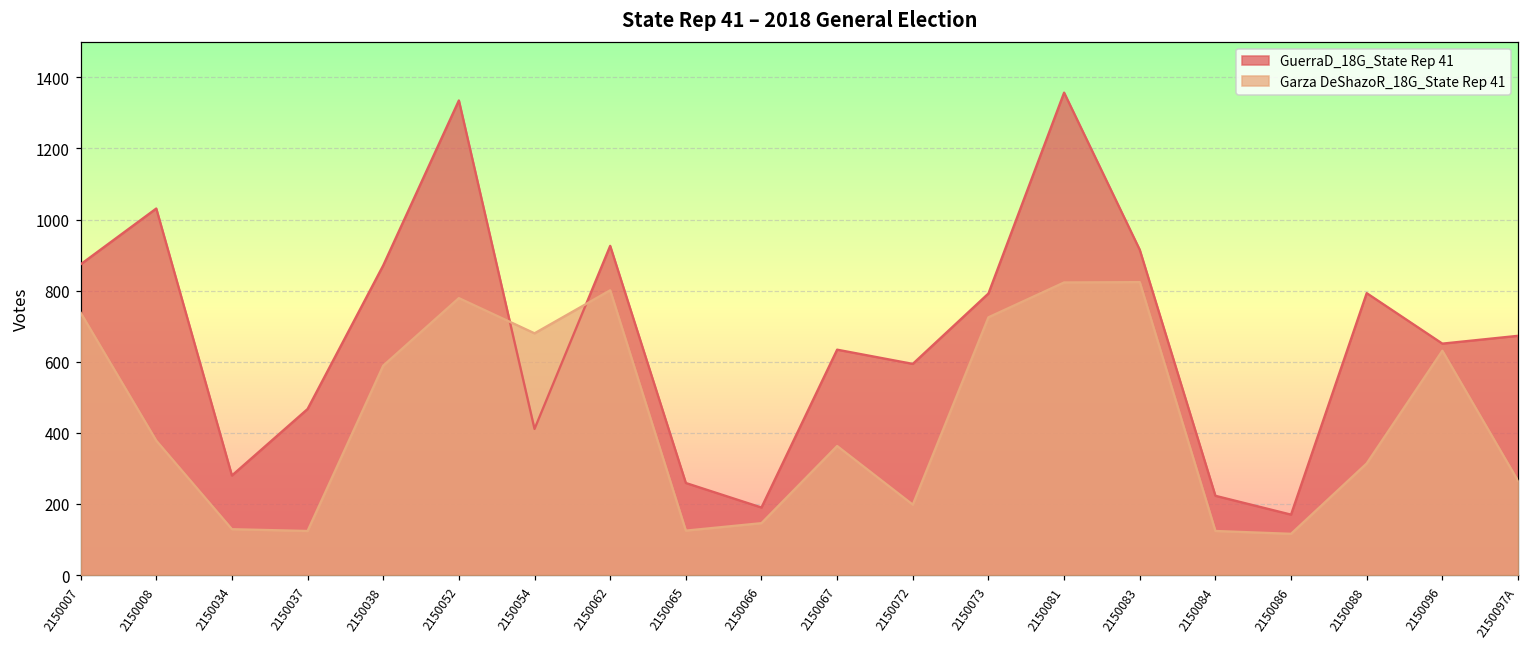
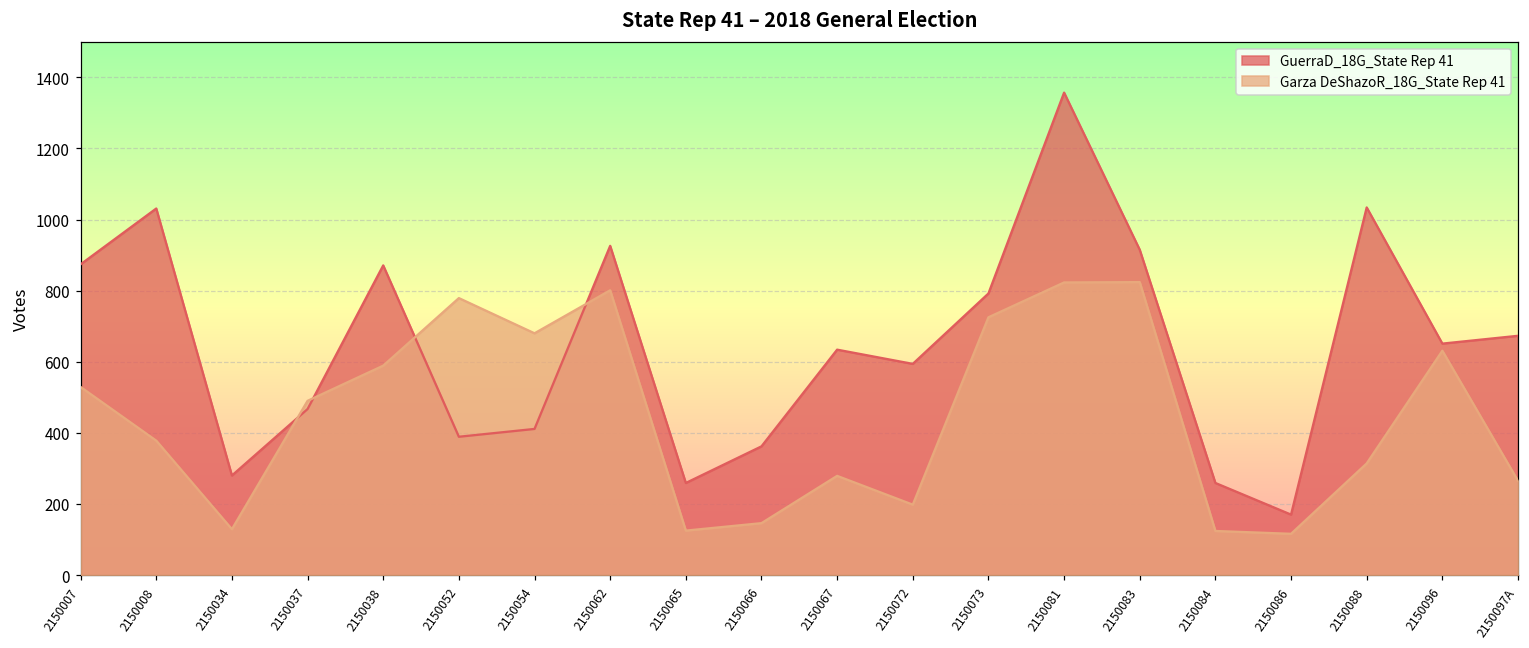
  {
    "GuerraD_18G_State Rep 41": {
      "2150007": 870,
      "2150008": 1030,
      "2150034": 280,
      "2150037": 470,
      "2150038": 870,
-     "2150052": 1340,
+     "2150052": 390,
      "2150054": 410,
      "2150062": 930,
      "2150065": 260,
-     "2150066": 190,
+     "2150066": 360,
      "2150067": 630,
      "2150072": 590,
      "2150073": 790,
      "2150081": 1360,
      "2150083": 920,
-     "2150084": 220,
+     "2150084": 260,
      "2150086": 170,
-     "2150088": 790,
+     "2150088": 1030,
      "2150096": 650,
      "2150097A": 670
    },
    "Garza DeShazoR_18G_State Rep 41": {
-     "2150007": 740,
+     "2150007": 530,
      "2150008": 380,
      "2150034": 130,
-     "2150037": 120,
+     "2150037": 490,
      "2150038": 590,
      "2150052": 780,
      "2150054": 680,
      "2150062": 800,
      "2150065": 130,
      "2150066": 150,
-     "2150067": 360,
+     "2150067": 280,
      "2150072": 200,
      "2150073": 730,
      "2150081": 820,
      "2150083": 820,
      "2150084": 120,
      "2150086": 120,
      "2150088": 310,
      "2150096": 630,
      "2150097A": 270
    }
  }
